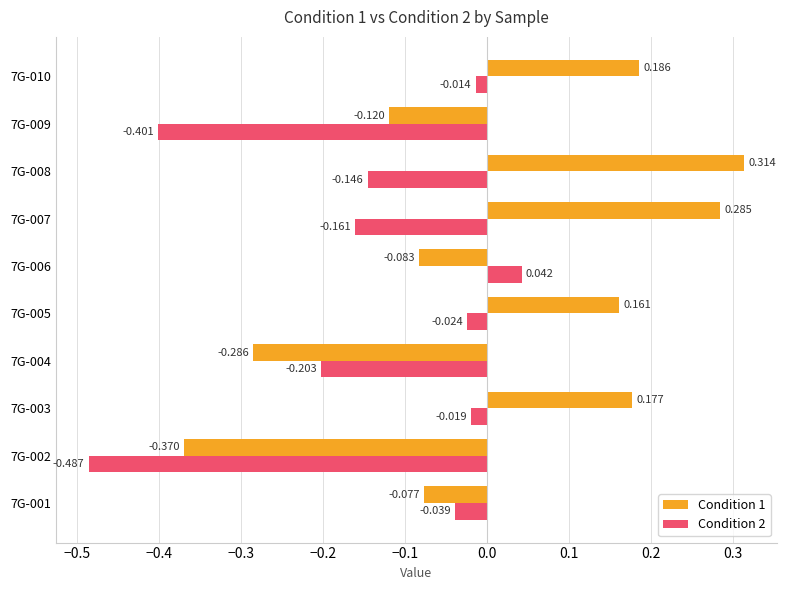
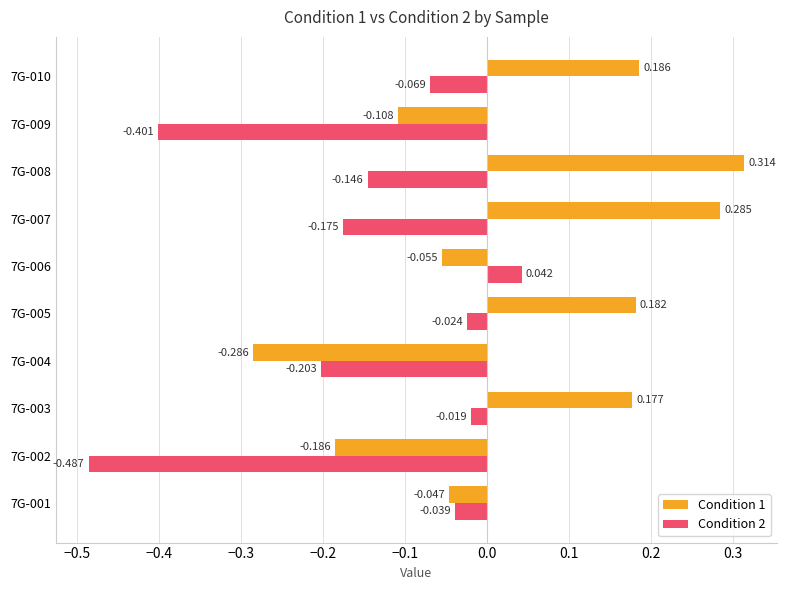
  {
    "Condition 1": {
      "7G-010": 0.186,
-     "7G-009": -0.120,
+     "7G-009": -0.108,
      "7G-008": 0.314,
      "7G-007": 0.285,
-     "7G-006": -0.083,
-     "7G-005": 0.161,
+     "7G-006": -0.055,
+     "7G-005": 0.182,
      "7G-004": -0.286,
      "7G-003": 0.177,
-     "7G-002": -0.370,
-     "7G-001": -0.077
+     "7G-002": -0.186,
+     "7G-001": -0.047
    },
    "Condition 2": {
-     "7G-010": -0.014,
+     "7G-010": -0.069,
      "7G-009": -0.401,
      "7G-008": -0.146,
-     "7G-007": -0.161,
+     "7G-007": -0.175,
      "7G-006": 0.042,
      "7G-005": -0.024,
      "7G-004": -0.203,
      "7G-003": -0.019,
      "7G-002": -0.487,
      "7G-001": -0.039
    }
  }
